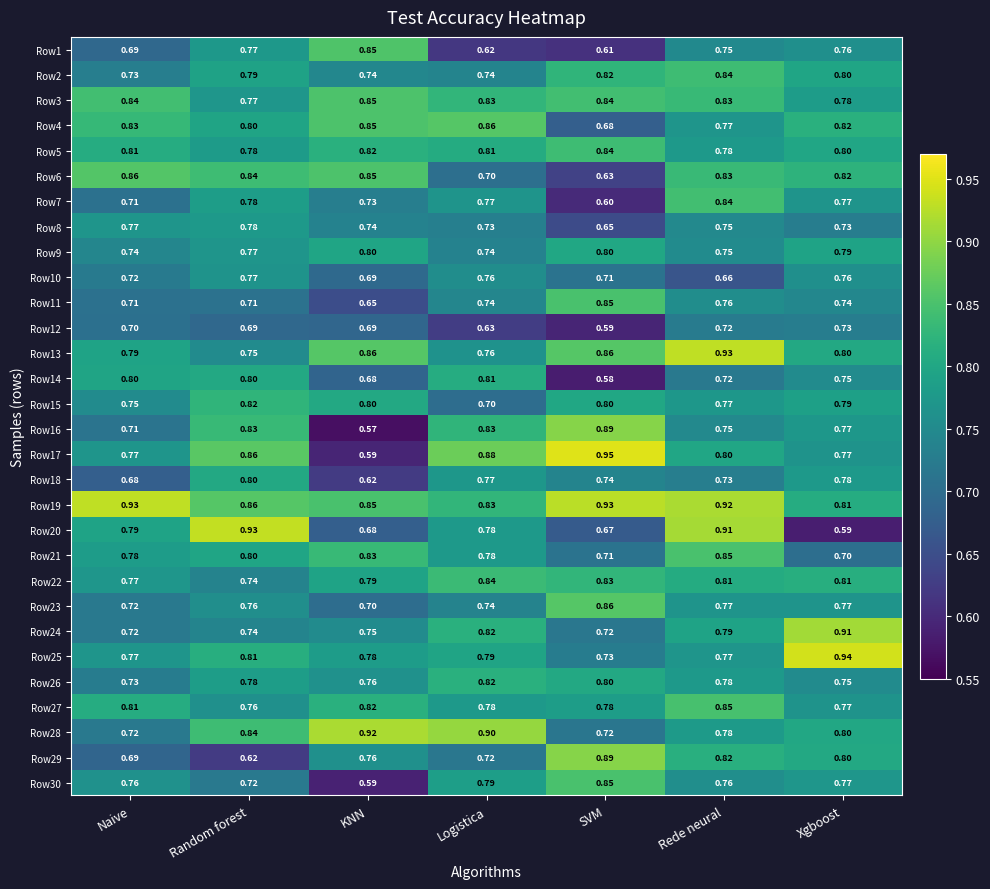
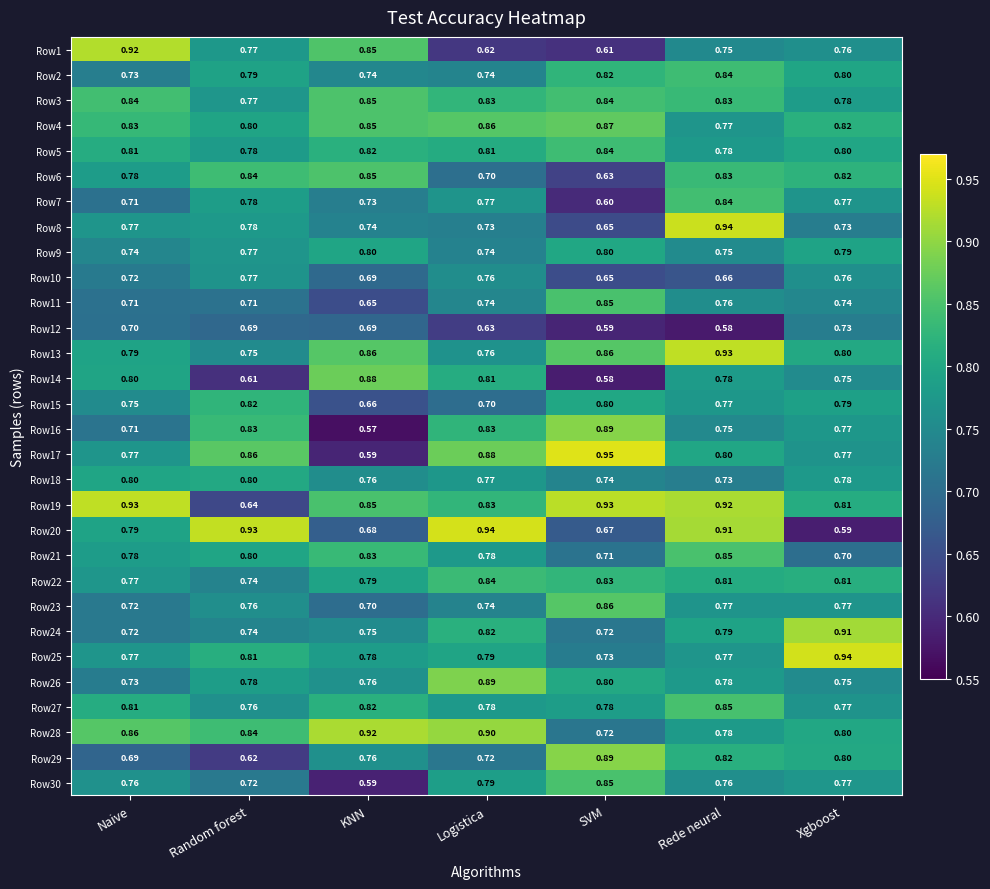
  {
    "Row1": {
-     "Naive": 0.69,
+     "Naive": 0.92,
      "Random forest": 0.77,
      "KNN": 0.85,
      "Logistica": 0.62,
      "SVM": 0.61,
      "Rede neural": 0.75,
      "Xgboost": 0.76
    },
    "Row4": {
      "Naive": 0.83,
      "Random forest": 0.80,
      "KNN": 0.85,
      "Logistica": 0.86,
-     "SVM": 0.68,
+     "SVM": 0.87,
      "Rede neural": 0.77,
      "Xgboost": 0.82
    },
    "Row6": {
-     "Naive": 0.86,
+     "Naive": 0.78,
      "Random forest": 0.84,
      "KNN": 0.85,
      "Logistica": 0.70,
      "SVM": 0.63,
      "Rede neural": 0.83,
      "Xgboost": 0.82
    },
    "Row8": {
      "Naive": 0.77,
      "Random forest": 0.78,
      "KNN": 0.74,
      "Logistica": 0.73,
      "SVM": 0.65,
-     "Rede neural": 0.75,
+     "Rede neural": 0.94,
      "Xgboost": 0.73
    },
    "Row10": {
      "Naive": 0.72,
      "Random forest": 0.77,
      "KNN": 0.69,
      "Logistica": 0.76,
-     "SVM": 0.71,
+     "SVM": 0.65,
      "Rede neural": 0.66,
      "Xgboost": 0.76
    },
    "Row12": {
      "Naive": 0.70,
      "Random forest": 0.69,
      "KNN": 0.69,
      "Logistica": 0.63,
      "SVM": 0.59,
-     "Rede neural": 0.72,
+     "Rede neural": 0.58,
      "Xgboost": 0.73
    },
    "Row14": {
      "Naive": 0.80,
-     "Random forest": 0.80,
-     "KNN": 0.68,
+     "Random forest": 0.61,
+     "KNN": 0.88,
      "Logistica": 0.81,
      "SVM": 0.58,
-     "Rede neural": 0.72,
+     "Rede neural": 0.78,
      "Xgboost": 0.75
    },
    "Row15": {
      "Naive": 0.75,
      "Random forest": 0.82,
-     "KNN": 0.80,
+     "KNN": 0.66,
      "Logistica": 0.70,
      "SVM": 0.80,
      "Rede neural": 0.77,
      "Xgboost": 0.79
    },
    "Row18": {
-     "Naive": 0.68,
+     "Naive": 0.80,
      "Random forest": 0.80,
-     "KNN": 0.62,
+     "KNN": 0.76,
      "Logistica": 0.77,
      "SVM": 0.74,
      "Rede neural": 0.73,
      "Xgboost": 0.78
    },
    "Row19": {
      "Naive": 0.93,
-     "Random forest": 0.86,
+     "Random forest": 0.64,
      "KNN": 0.85,
      "Logistica": 0.83,
      "SVM": 0.93,
      "Rede neural": 0.92,
      "Xgboost": 0.81
    },
    "Row20": {
      "Naive": 0.79,
      "Random forest": 0.93,
      "KNN": 0.68,
-     "Logistica": 0.78,
+     "Logistica": 0.94,
      "SVM": 0.67,
      "Rede neural": 0.91,
      "Xgboost": 0.59
    },
    "Row26": {
      "Naive": 0.73,
      "Random forest": 0.78,
      "KNN": 0.76,
-     "Logistica": 0.82,
+     "Logistica": 0.89,
      "SVM": 0.80,
      "Rede neural": 0.78,
      "Xgboost": 0.75
    },
    "Row28": {
-     "Naive": 0.72,
+     "Naive": 0.86,
      "Random forest": 0.84,
      "KNN": 0.92,
      "Logistica": 0.90,
      "SVM": 0.72,
      "Rede neural": 0.78,
      "Xgboost": 0.80
    }
  }
